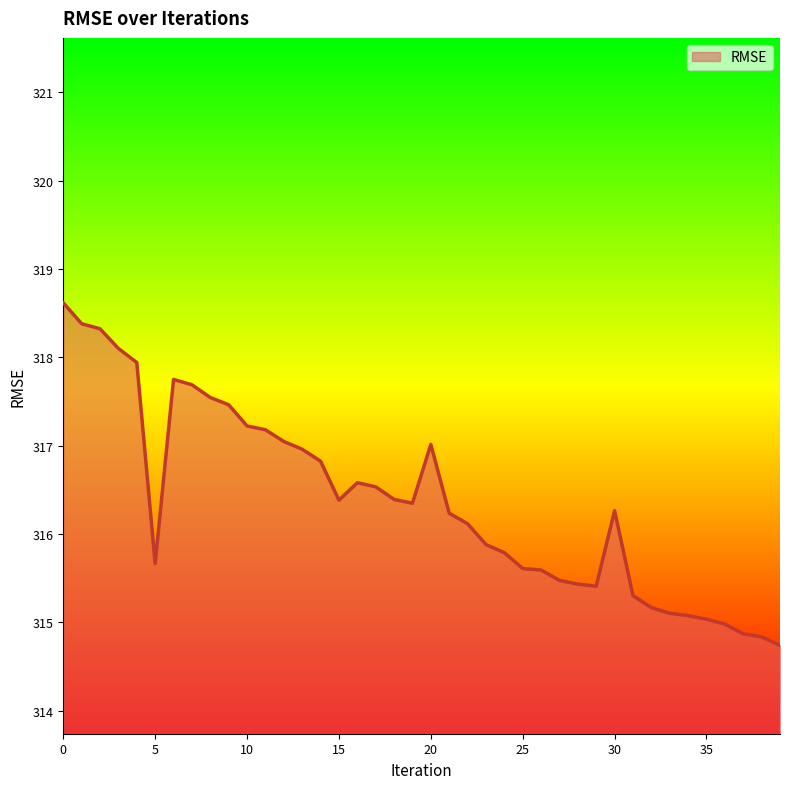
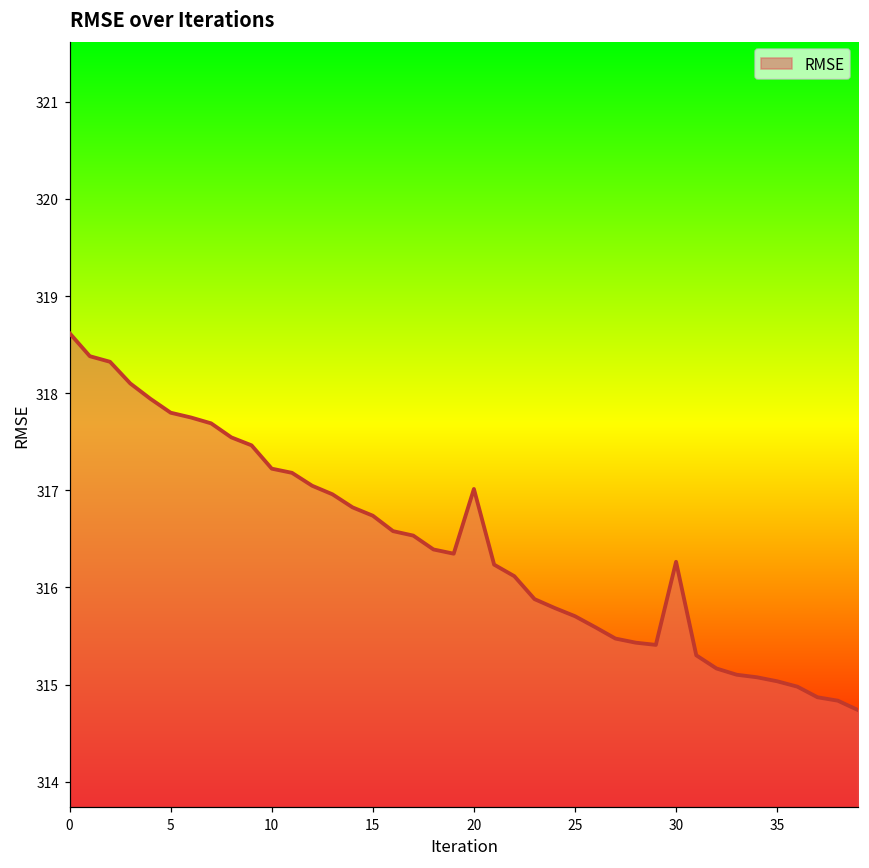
  {
    "0": 318.6,
-   "5": 315.7,
+   "5": 317.8,
    "10": 317.2,
-   "15": 316.4,
+   "15": 316.7,
    "20": 317.0,
-   "25": 315.6,
+   "25": 315.7,
    "30": 316.3,
    "35": 315.0
  }
